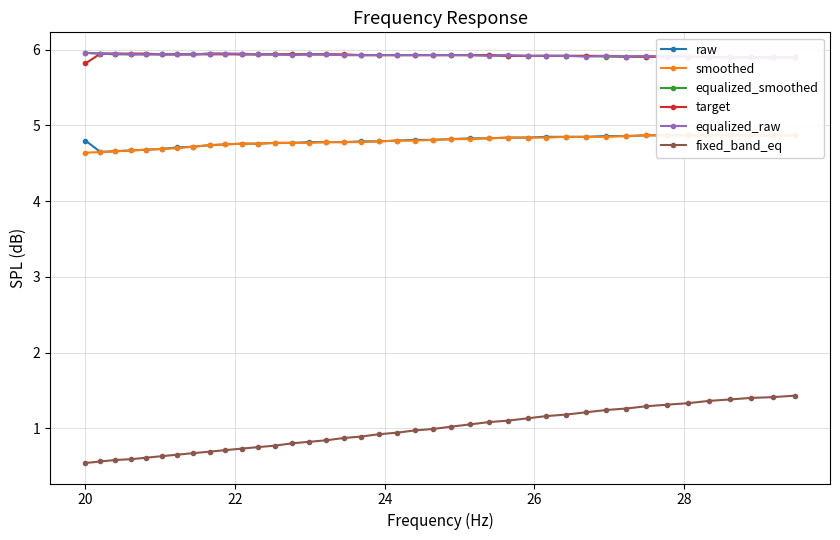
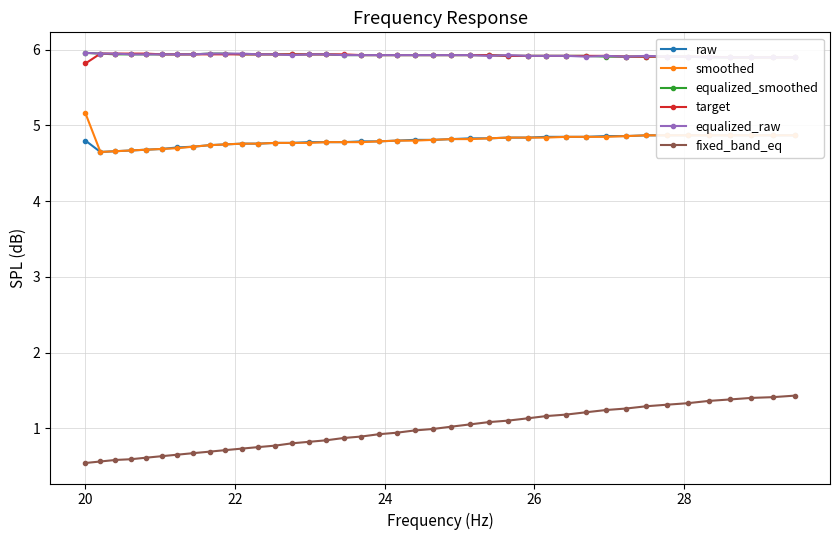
  {
    "raw": {
      "20": 4.8
    },
    "smoothed": {
-     "20": 4.6
+     "20": 5.2
    },
    "target": {
      "20": 5.8
    },
    "fixed_band_eq": {
      "20": 0.5
    }
  }
